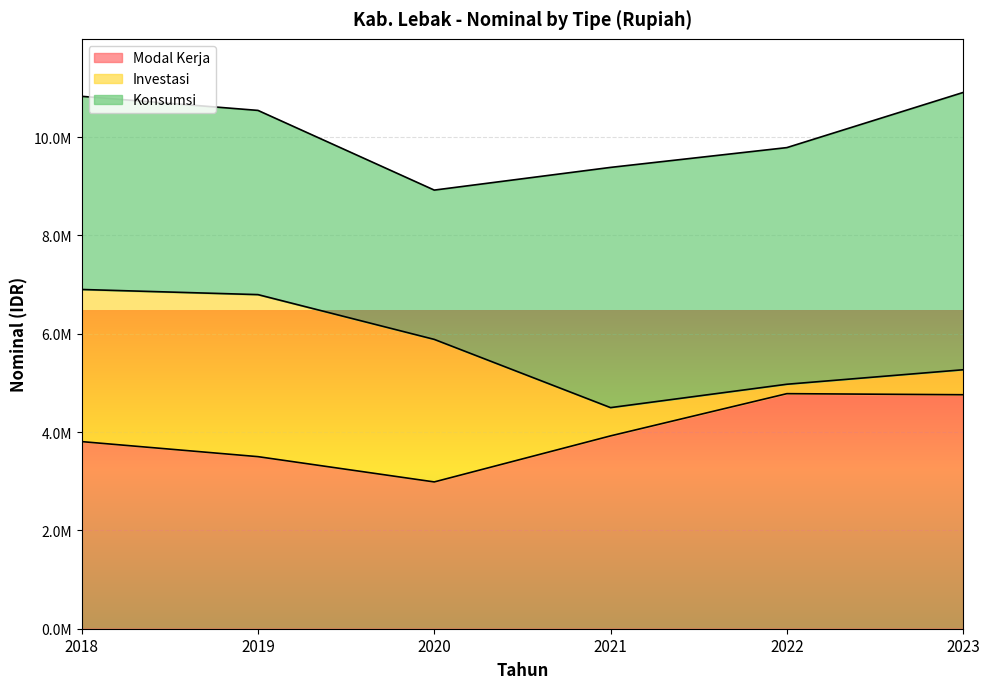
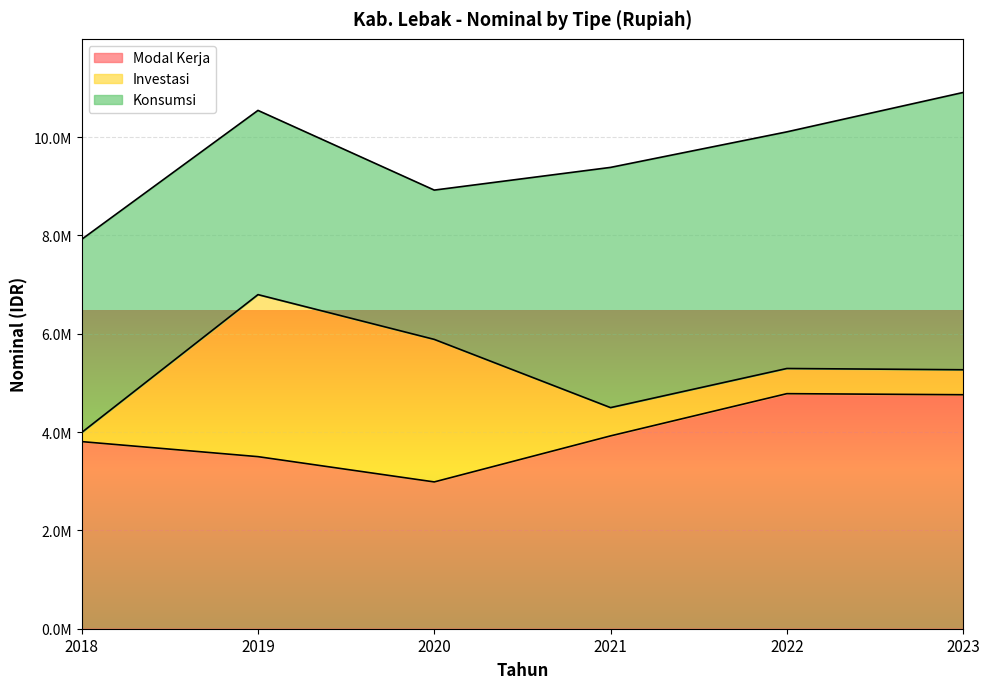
  {
    "Modal Kerja": {
      "2018": 3800000,
      "2019": 3500000,
      "2020": 3000000,
      "2021": 3900000,
      "2022": 4800000,
      "2023": 4800000
    },
    "Investasi": {
-     "2018": 3100000,
+     "2018": 200000,
      "2019": 3300000,
      "2020": 2900000,
      "2021": 600000,
-     "2022": 200000,
+     "2022": 500000,
      "2023": 500000
    },
    "Konsumsi": {
      "2018": 3900000,
      "2019": 3700000,
      "2020": 3000000,
      "2021": 4900000,
      "2022": 4800000,
      "2023": 5600000
    }
  }
